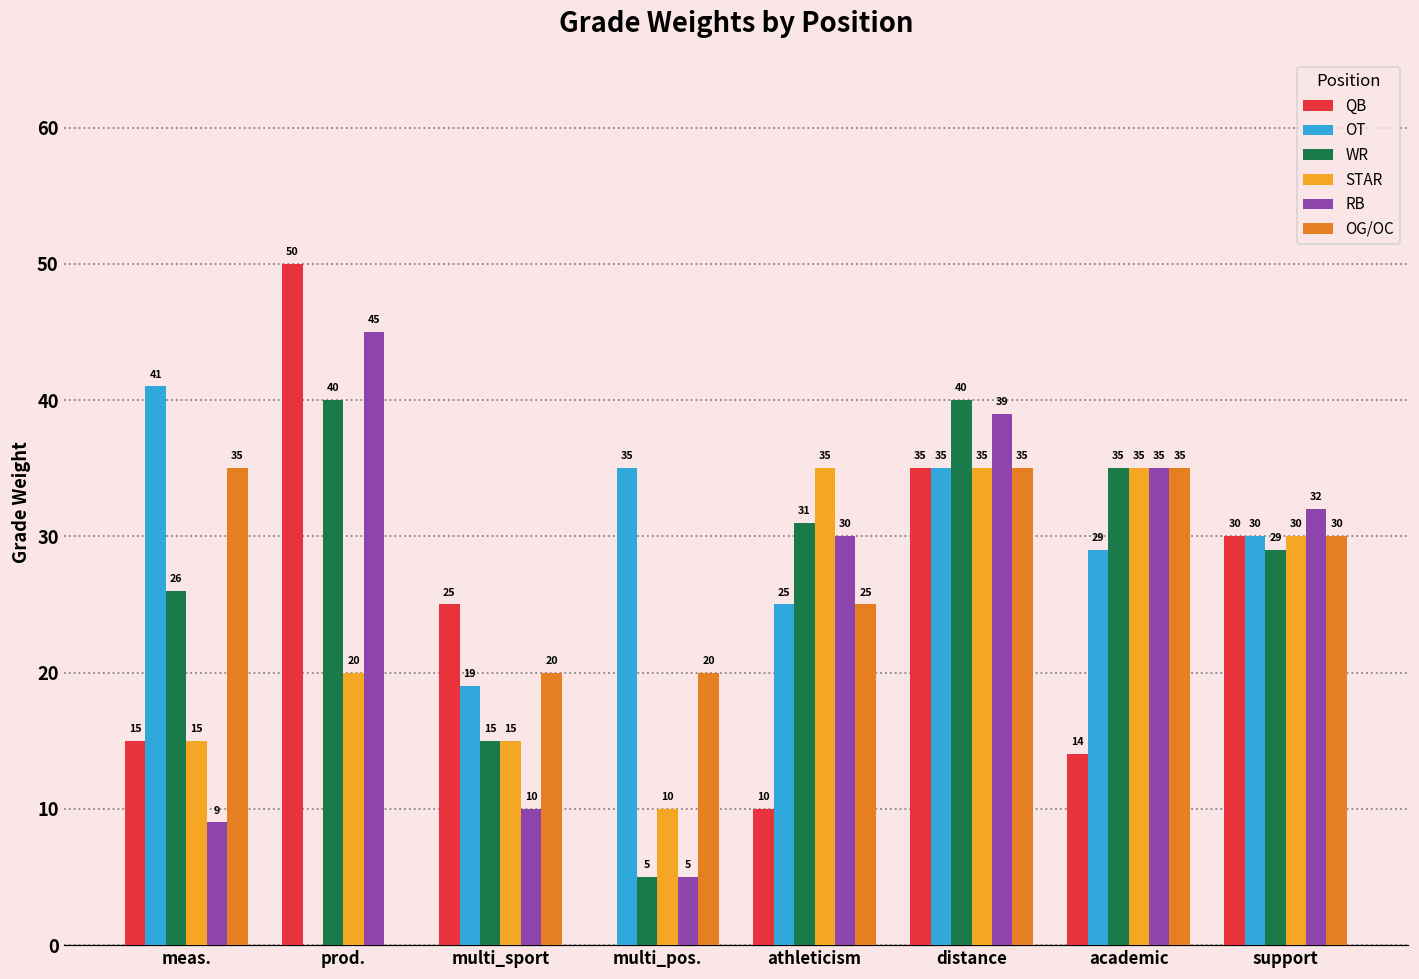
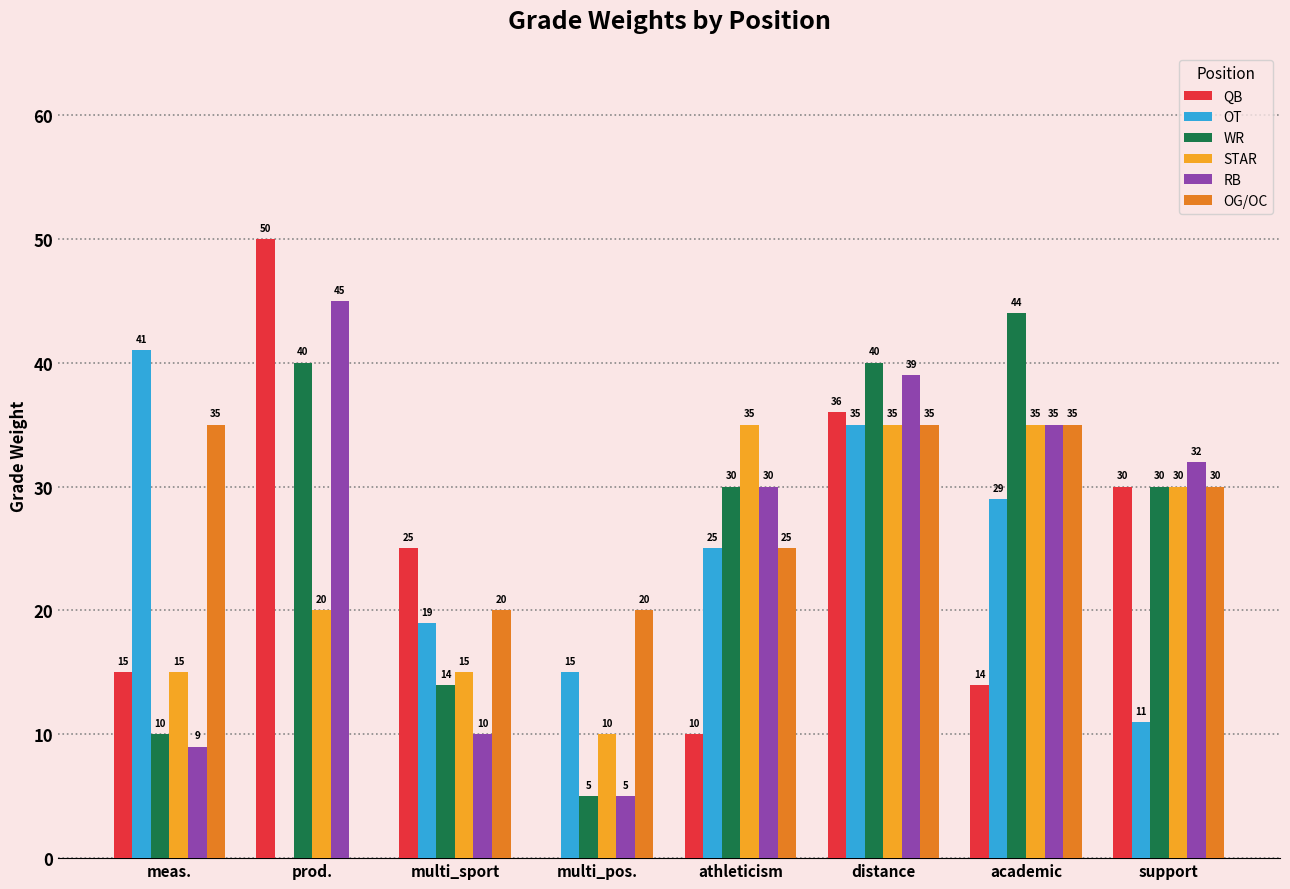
  {
    "QB": {
      "meas.": 15,
      "prod.": 50,
      "multi_sport": 25,
      "athleticism": 10,
-     "distance": 35,
+     "distance": 36,
      "academic": 14,
      "support": 30
    },
    "OT": {
      "meas.": 41,
      "multi_sport": 19,
-     "multi_pos.": 35,
+     "multi_pos.": 15,
      "athleticism": 25,
      "distance": 35,
      "academic": 29,
-     "support": 30
+     "support": 11
    },
    "WR": {
-     "meas.": 26,
+     "meas.": 10,
      "prod.": 40,
-     "multi_sport": 15,
+     "multi_sport": 14,
      "multi_pos.": 5,
-     "athleticism": 31,
+     "athleticism": 30,
      "distance": 40,
-     "academic": 35,
-     "support": 29
+     "academic": 44,
+     "support": 30
    },
    "RB": {
      "meas.": 9,
      "prod.": 45,
      "multi_sport": 10,
      "multi_pos.": 5,
      "athleticism": 30,
      "distance": 39,
      "academic": 35,
      "support": 32
    }
  }
